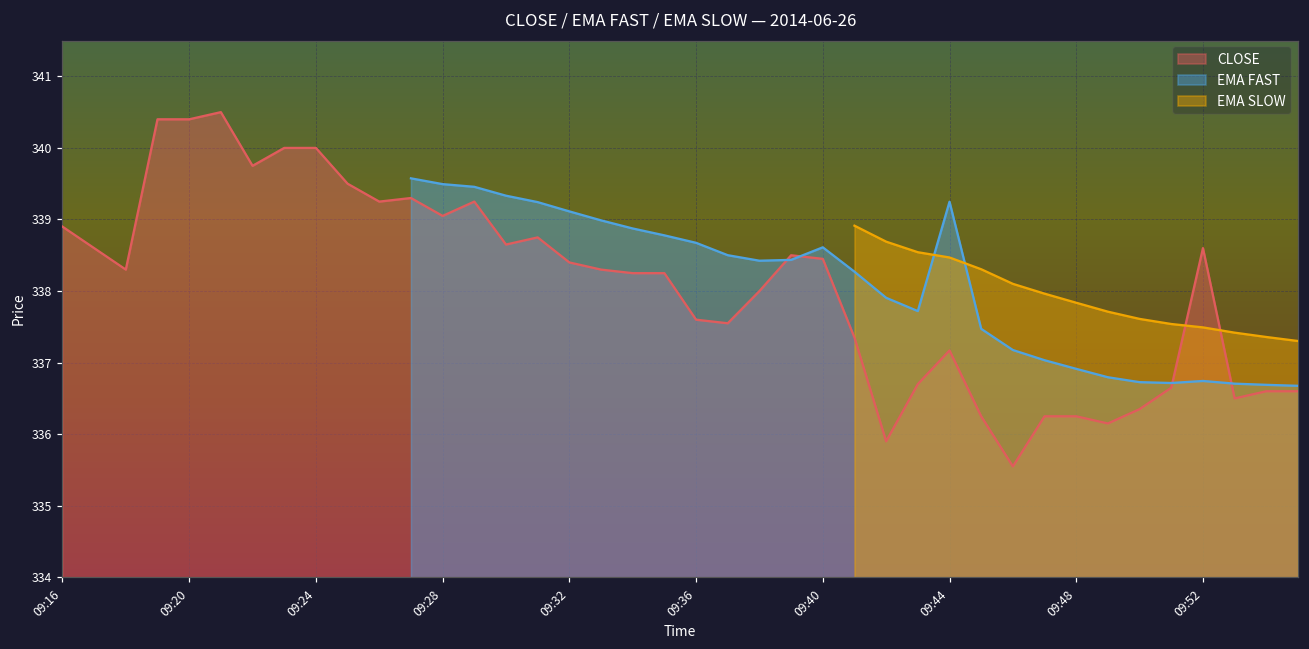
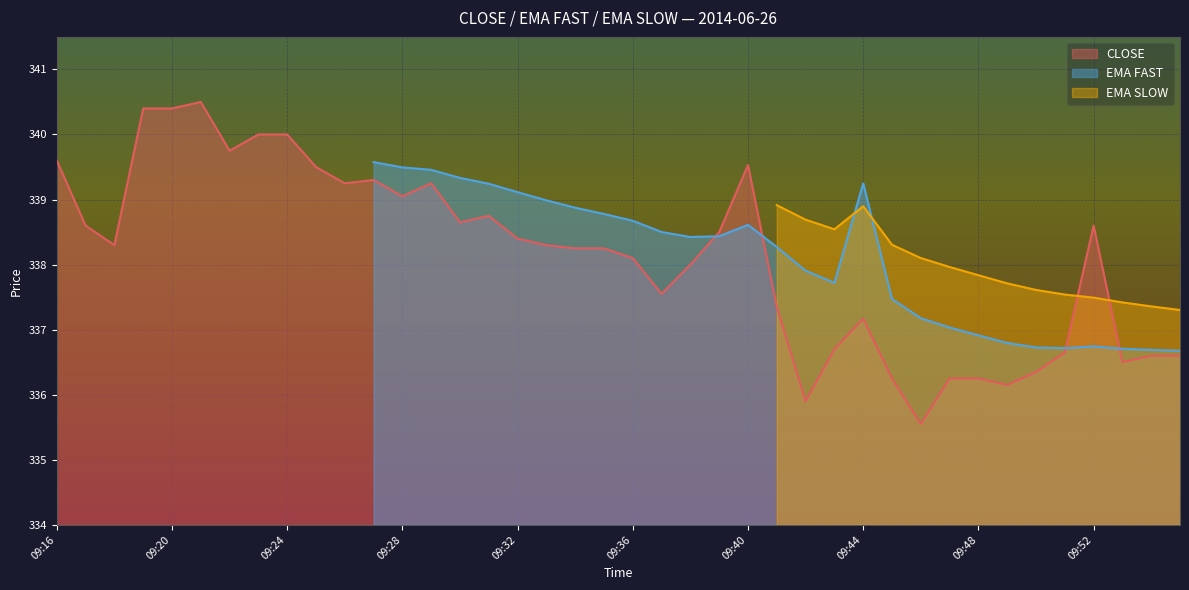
  {
    "CLOSE": {
-     "09:16": 338.9,
+     "09:16": 339.6,
      "09:20": 340.4,
      "09:24": 340.0,
      "09:28": 339.1,
      "09:32": 338.4,
-     "09:36": 337.6,
-     "09:40": 338.5,
+     "09:36": 338.1,
+     "09:40": 339.5,
      "09:44": 337.2,
      "09:48": 336.3,
      "09:52": 338.6
    },
    "EMA FAST": {
      "09:28": 339.5,
      "09:32": 339.1,
      "09:36": 338.7,
      "09:40": 338.6,
      "09:44": 339.2,
      "09:48": 336.9,
      "09:52": 336.7
    },
    "EMA SLOW": {
-     "09:44": 338.5,
+     "09:44": 338.9,
      "09:48": 337.8,
      "09:52": 337.5
    }
  }
